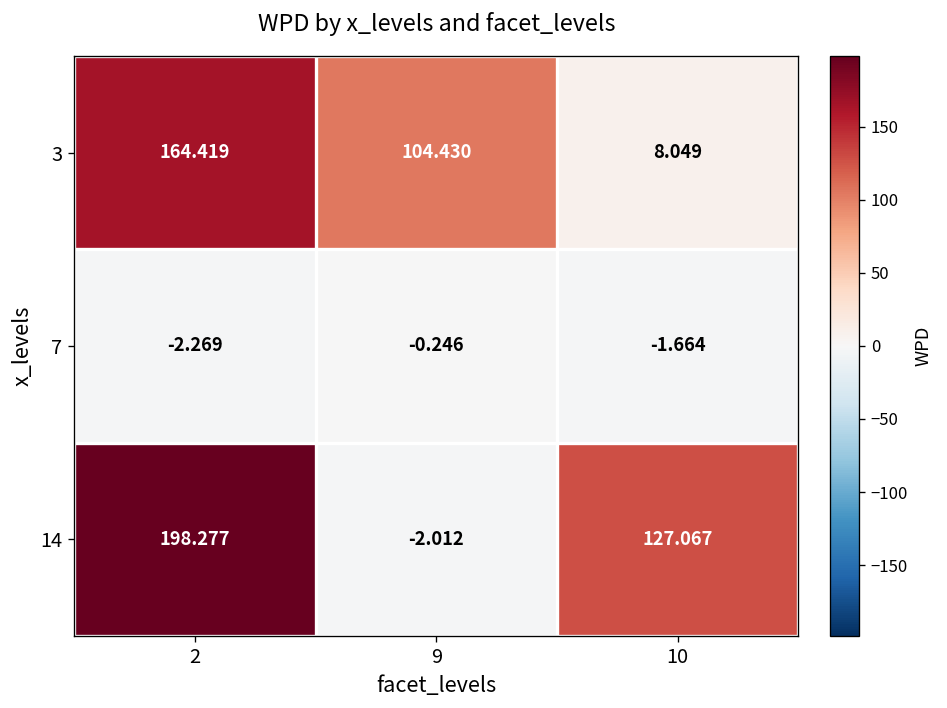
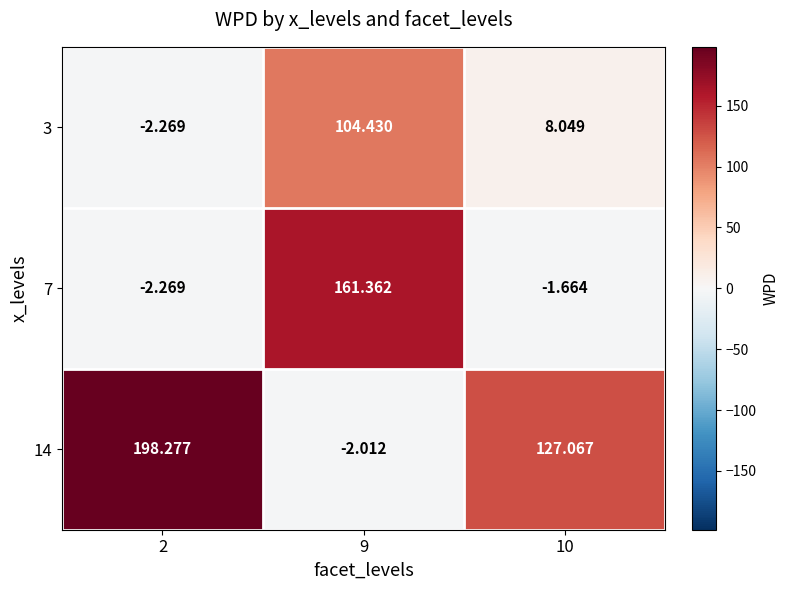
  {
    "3": {
-     "2": 164.419,
+     "2": -2.269,
      "9": 104.430,
      "10": 8.049
    },
    "7": {
      "2": -2.269,
-     "9": -0.246,
+     "9": 161.362,
      "10": -1.664
    },
    "14": {
      "2": 198.277,
      "9": -2.012,
      "10": 127.067
    }
  }
